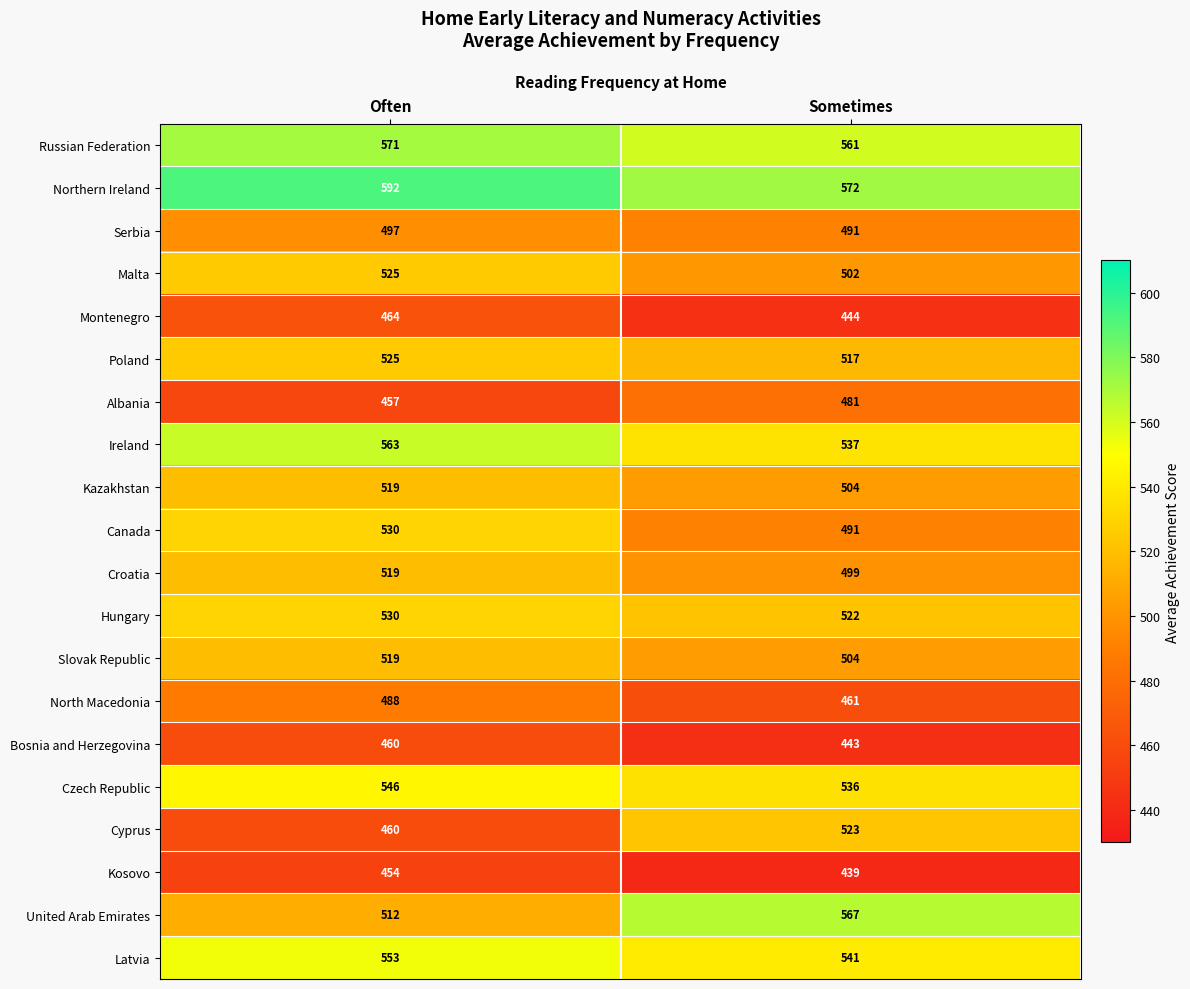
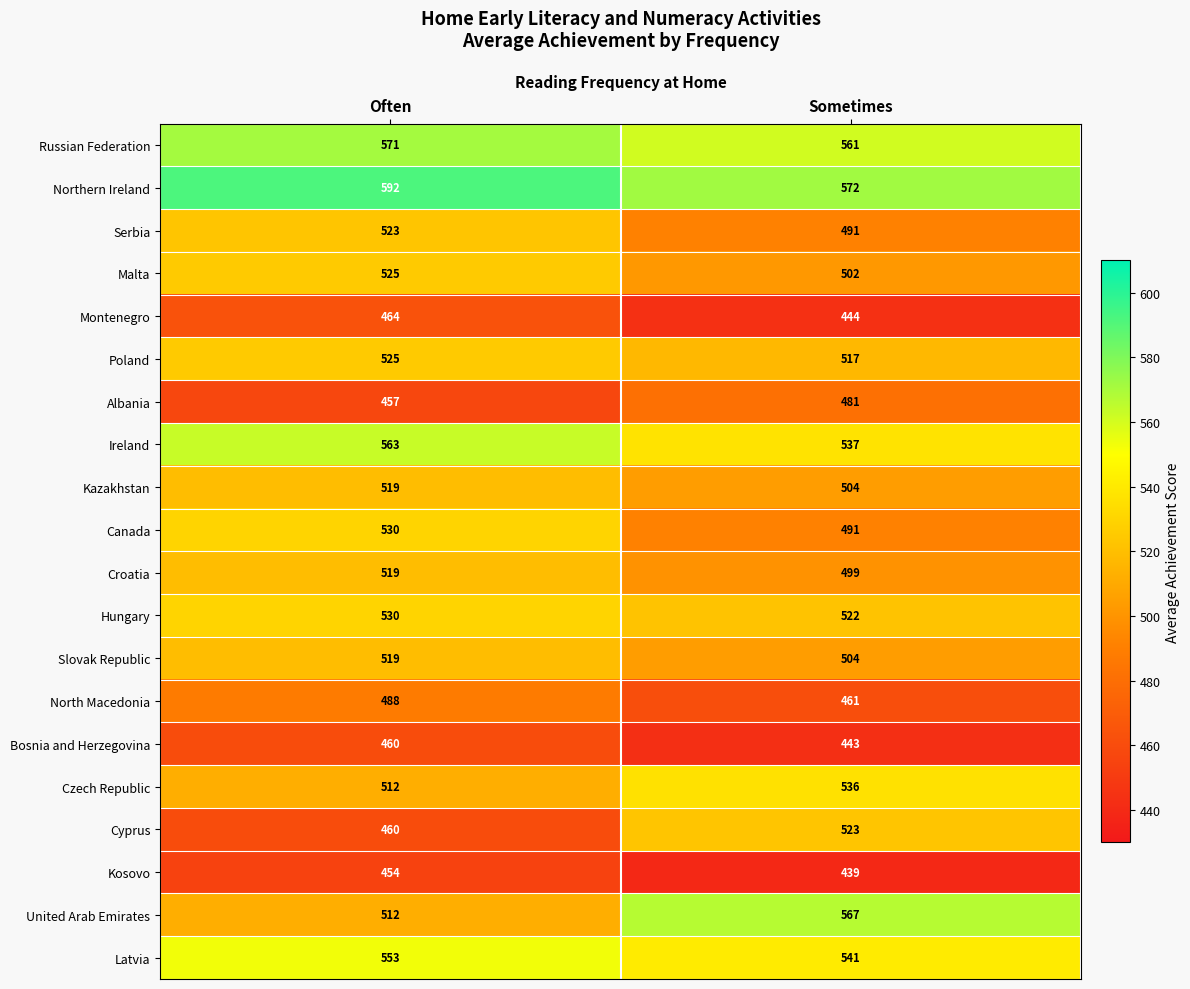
  {
    "Russian Federation": {
      "Often": 571,
      "Sometimes": 561
    },
    "Northern Ireland": {
      "Often": 592,
      "Sometimes": 572
    },
    "Serbia": {
-     "Often": 497,
+     "Often": 523,
      "Sometimes": 491
    },
    "Malta": {
      "Often": 525,
      "Sometimes": 502
    },
    "Montenegro": {
      "Often": 464,
      "Sometimes": 444
    },
    "Poland": {
      "Often": 525,
      "Sometimes": 517
    },
    "Albania": {
      "Often": 457,
      "Sometimes": 481
    },
    "Ireland": {
      "Often": 563,
      "Sometimes": 537
    },
    "Kazakhstan": {
      "Often": 519,
      "Sometimes": 504
    },
    "Canada": {
      "Often": 530,
      "Sometimes": 491
    },
    "Croatia": {
      "Often": 519,
      "Sometimes": 499
    },
    "Hungary": {
      "Often": 530,
      "Sometimes": 522
    },
    "Slovak Republic": {
      "Often": 519,
      "Sometimes": 504
    },
    "North Macedonia": {
      "Often": 488,
      "Sometimes": 461
    },
    "Bosnia and Herzegovina": {
      "Often": 460,
      "Sometimes": 443
    },
    "Czech Republic": {
-     "Often": 546,
+     "Often": 512,
      "Sometimes": 536
    },
    "Cyprus": {
      "Often": 460,
      "Sometimes": 523
    },
    "Kosovo": {
      "Often": 454,
      "Sometimes": 439
    },
    "United Arab Emirates": {
      "Often": 512,
      "Sometimes": 567
    },
    "Latvia": {
      "Often": 553,
      "Sometimes": 541
    }
  }
